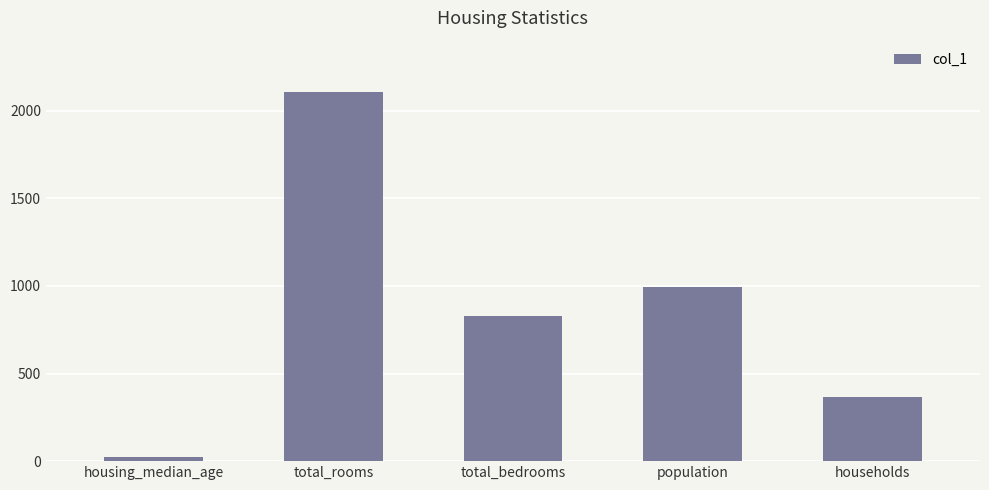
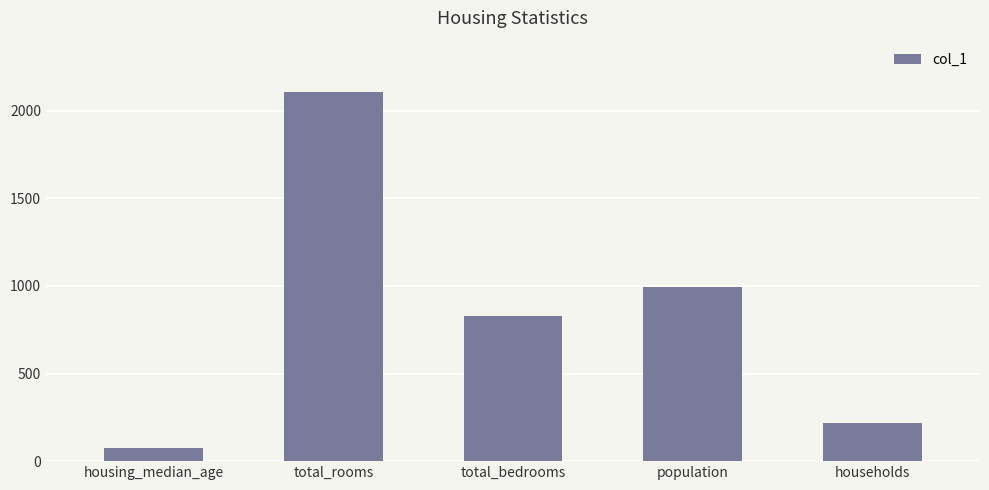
  {
-   "housing_median_age": 20,
+   "housing_median_age": 80,
    "total_rooms": 2110,
    "total_bedrooms": 830,
    "population": 990,
-   "households": 370
+   "households": 220
  }
